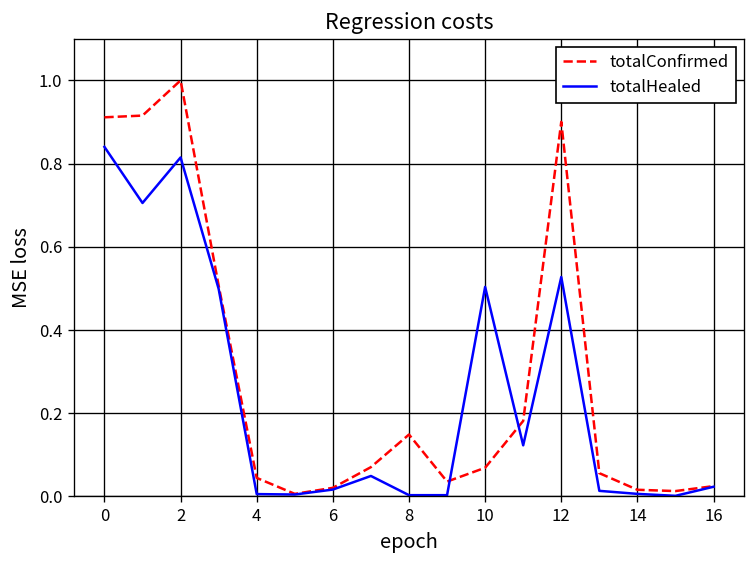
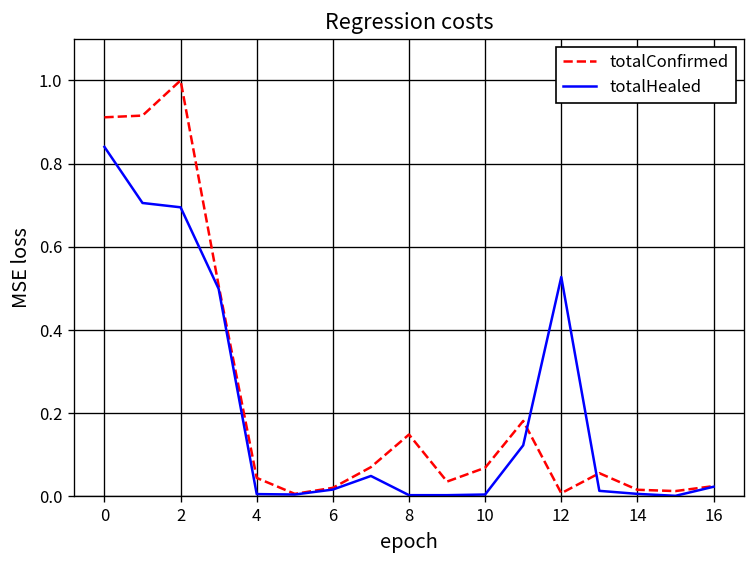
  {
    "totalConfirmed": {
      "0": 0.91,
      "2": 1.00,
      "4": 0.04,
      "8": 0.15,
      "10": 0.07,
-     "12": 0.90,
+     "12": 0.01,
      "14": 0.02
    },
    "totalHealed": {
      "0": 0.84,
-     "2": 0.81,
+     "2": 0.70,
      "4": 0.01,
      "8": 0.00,
-     "10": 0.50,
+     "10": 0.00,
      "12": 0.53,
      "14": 0.01
    }
  }
